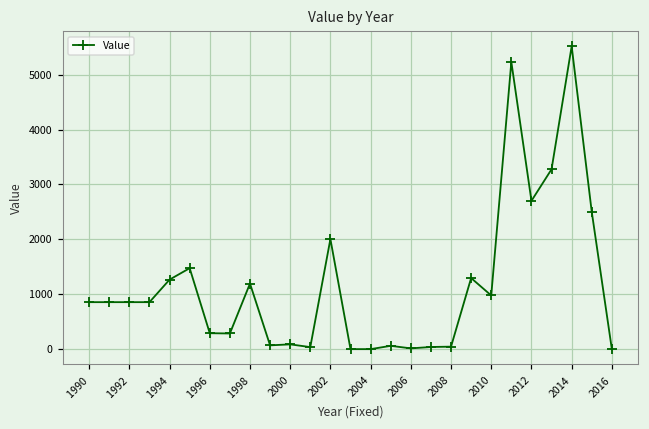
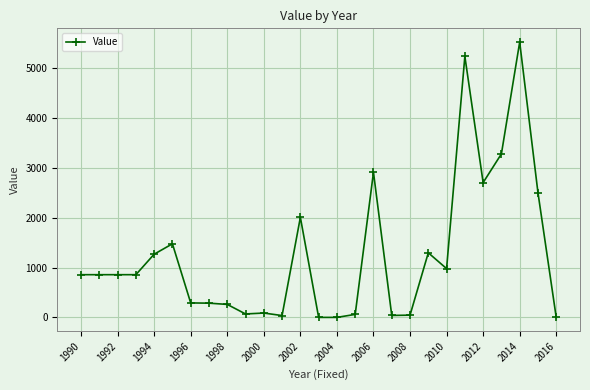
  {
    "1990": 900,
    "1992": 900,
    "1994": 1300,
    "1996": 300,
-   "1998": 1200,
+   "1998": 300,
    "2000": 100,
    "2002": 2000,
    "2004": 0,
-   "2006": 0,
+   "2006": 2900,
    "2008": 0,
    "2010": 1000,
    "2012": 2700,
    "2014": 5500,
    "2016": 0
  }
